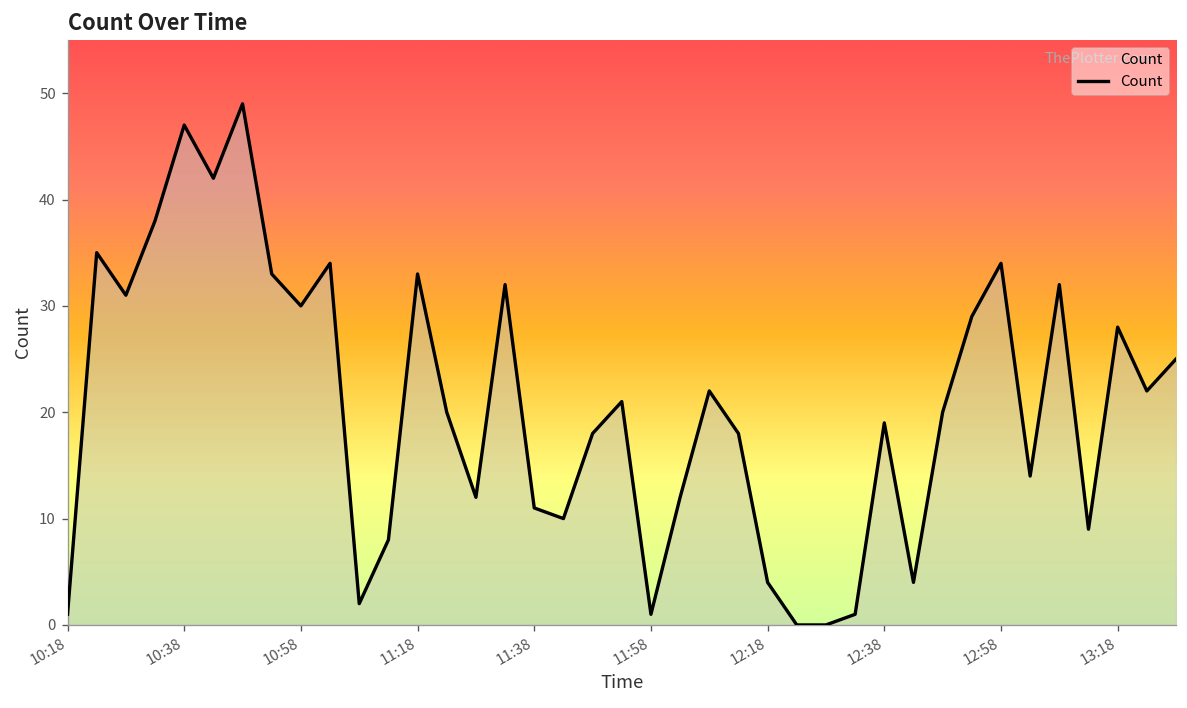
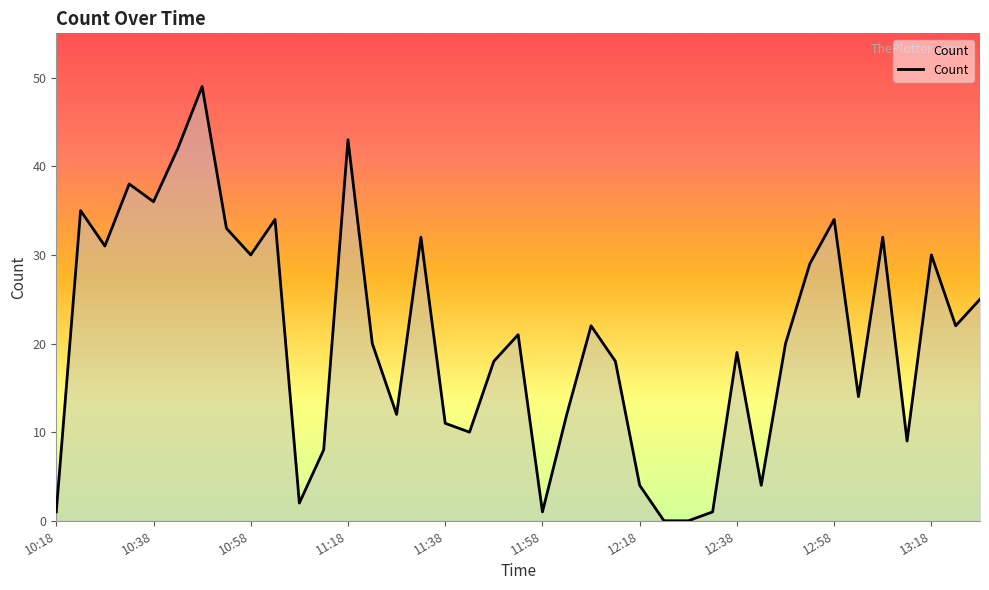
  {
    "10:18": 1,
-   "10:38": 47,
+   "10:38": 36,
    "10:58": 30,
-   "11:18": 33,
+   "11:18": 43,
    "11:38": 11,
    "11:58": 1,
    "12:18": 4,
    "12:38": 19,
    "12:58": 34,
-   "13:18": 28
+   "13:18": 30
  }
